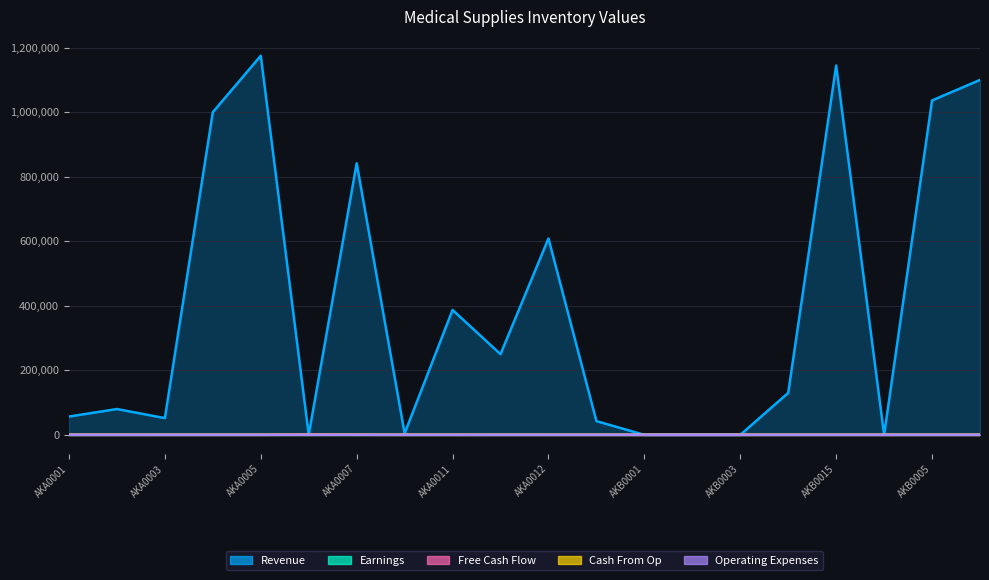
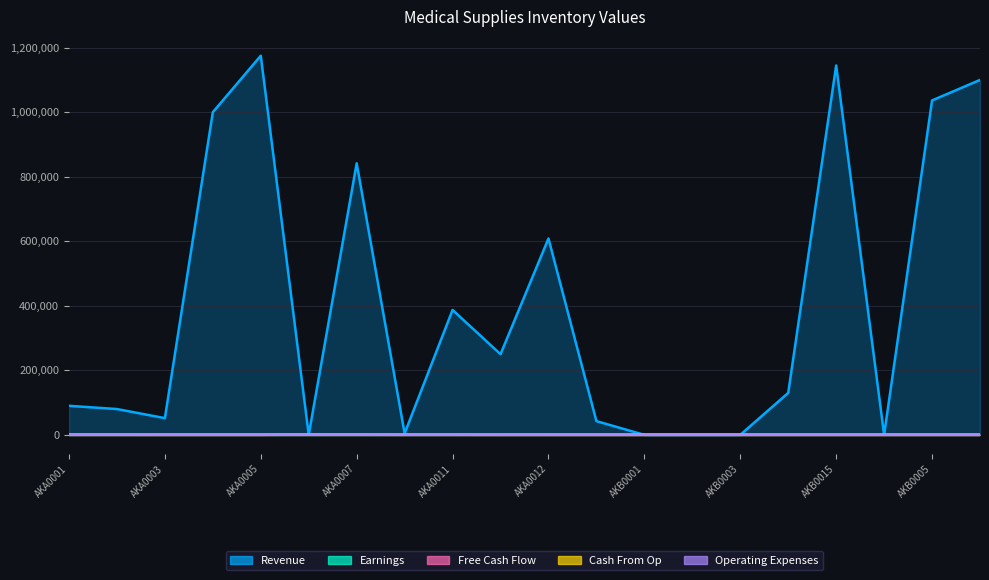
  {
    "Revenue": {
-     "AKA0001": "60,000",
+     "AKA0001": "90,000",
      "AKA0003": "50,000",
      "AKA0005": "1,180,000",
      "AKA0007": "840,000",
      "AKA0011": "390,000",
      "AKA0012": "610,000",
      "AKB0015": "1,140,000",
      "AKB0005": "1,040,000"
    },
    "Operating Expenses": {
      "AKA0001": "0",
      "AKA0003": "0",
      "AKA0005": "0",
      "AKA0007": "0",
      "AKA0011": "0",
      "AKA0012": "0",
      "AKB0015": "0",
      "AKB0005": "0"
    }
  }
